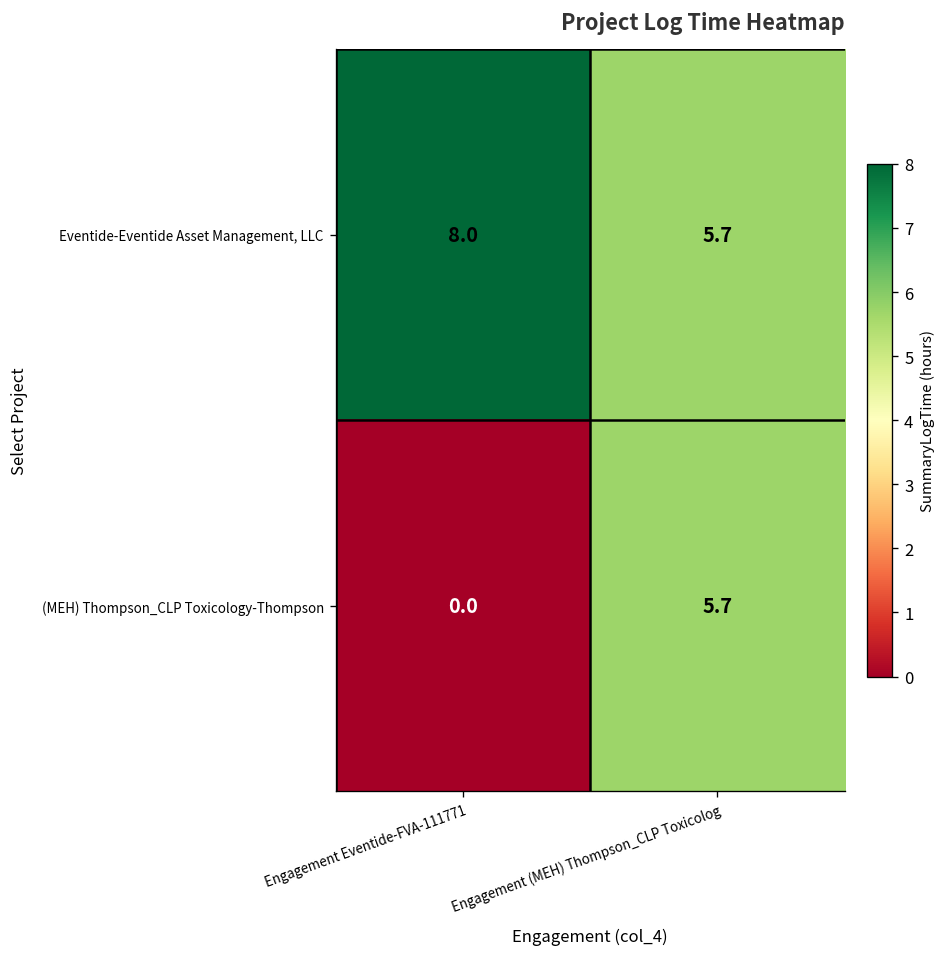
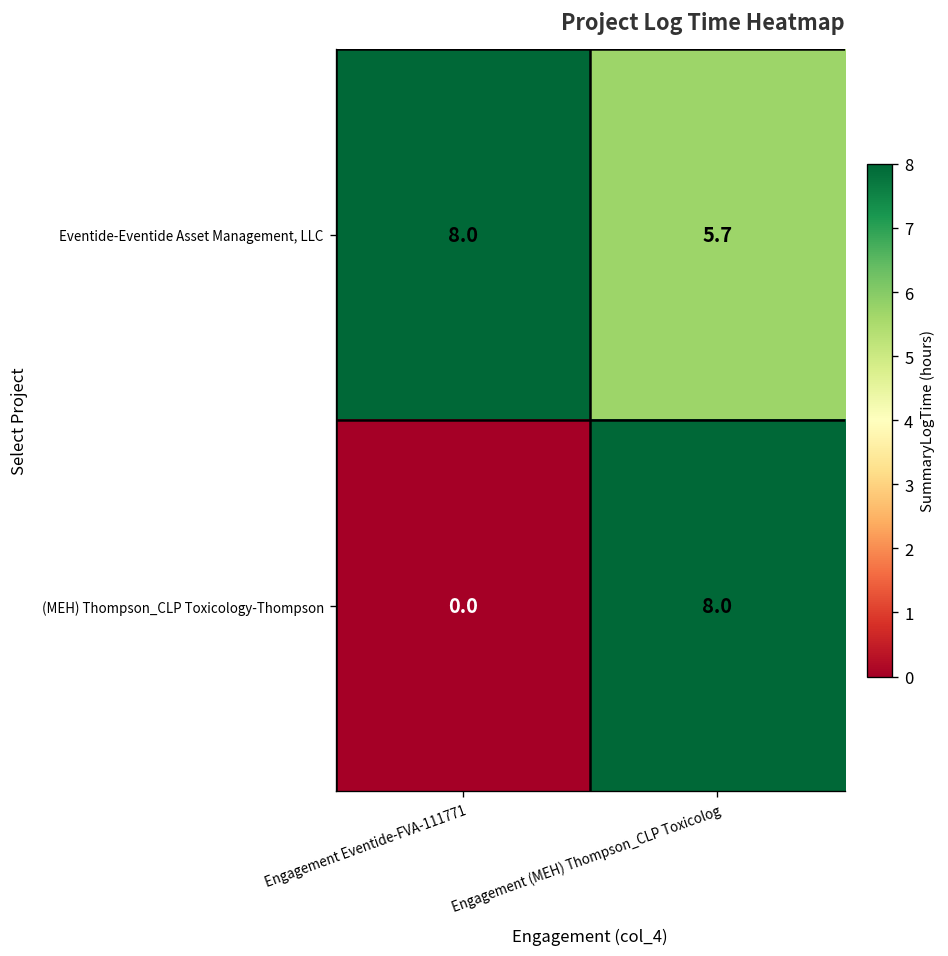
  {
    "Eventide-Eventide Asset Management, LLC": {
      "Engagement Eventide-FVA-111771": 8.0,
      "Engagement (MEH) Thompson_CLP Toxicolog": 5.7
    },
    "(MEH) Thompson_CLP Toxicology-Thompson": {
      "Engagement Eventide-FVA-111771": 0.0,
-     "Engagement (MEH) Thompson_CLP Toxicolog": 5.7
+     "Engagement (MEH) Thompson_CLP Toxicolog": 8.0
    }
  }
